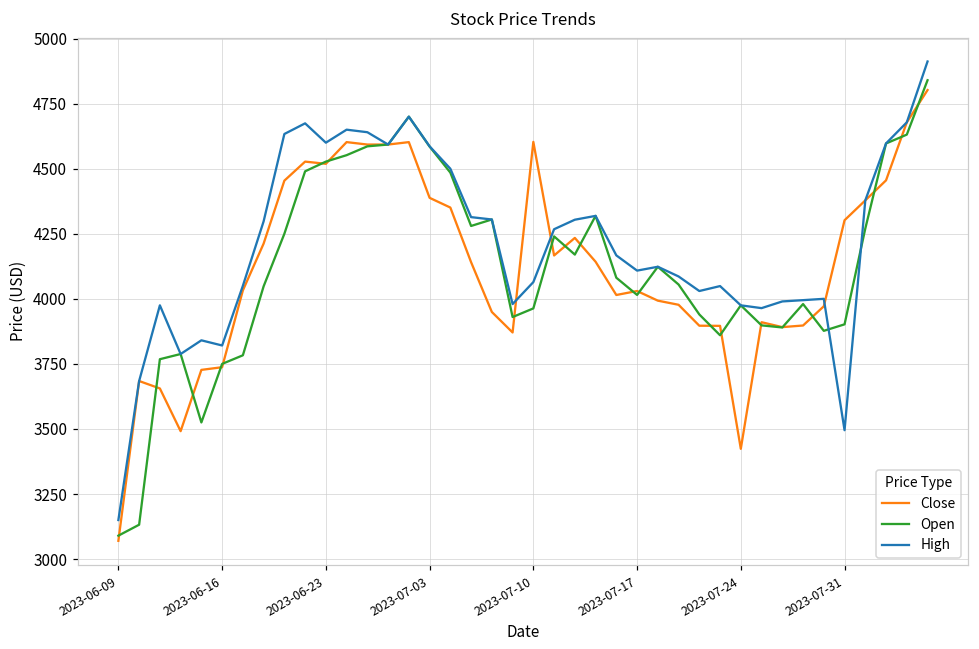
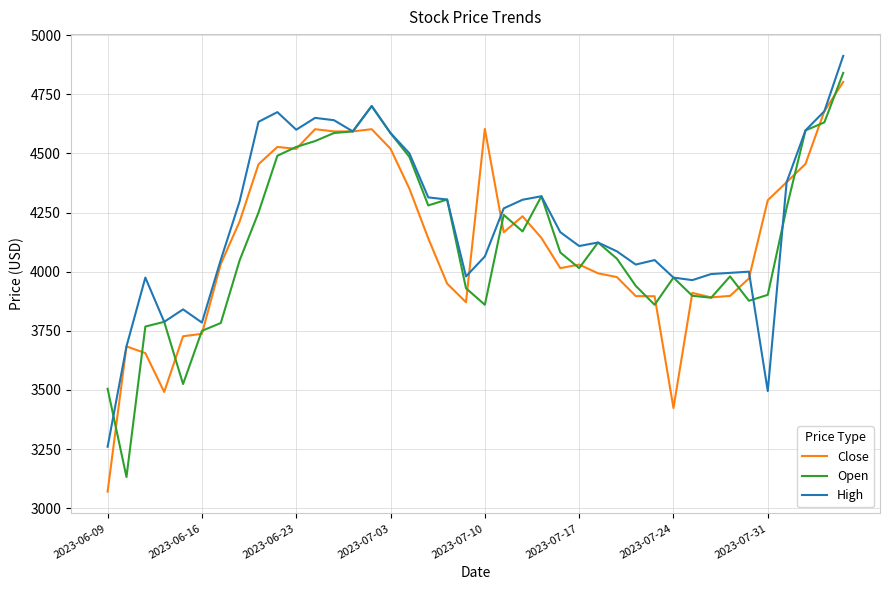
  {
    "Close": {
      "2023-06-09": 3070,
      "2023-06-16": 3740,
-     "2023-07-03": 4390,
+     "2023-07-03": 4520,
      "2023-07-10": 4600,
      "2023-07-17": 4030,
      "2023-07-24": 3420,
      "2023-07-31": 4300
    },
    "Open": {
-     "2023-06-09": 3090,
+     "2023-06-09": 3510,
      "2023-06-16": 3750,
-     "2023-07-10": 3960,
+     "2023-07-10": 3860,
      "2023-07-17": 4020,
      "2023-07-31": 3900
    },
    "High": {
-     "2023-06-09": 3150,
-     "2023-06-16": 3820,
+     "2023-06-09": 3260,
+     "2023-06-16": 3780,
      "2023-06-23": 4600,
      "2023-07-10": 4060,
      "2023-07-17": 4110,
      "2023-07-31": 3500
    }
  }
